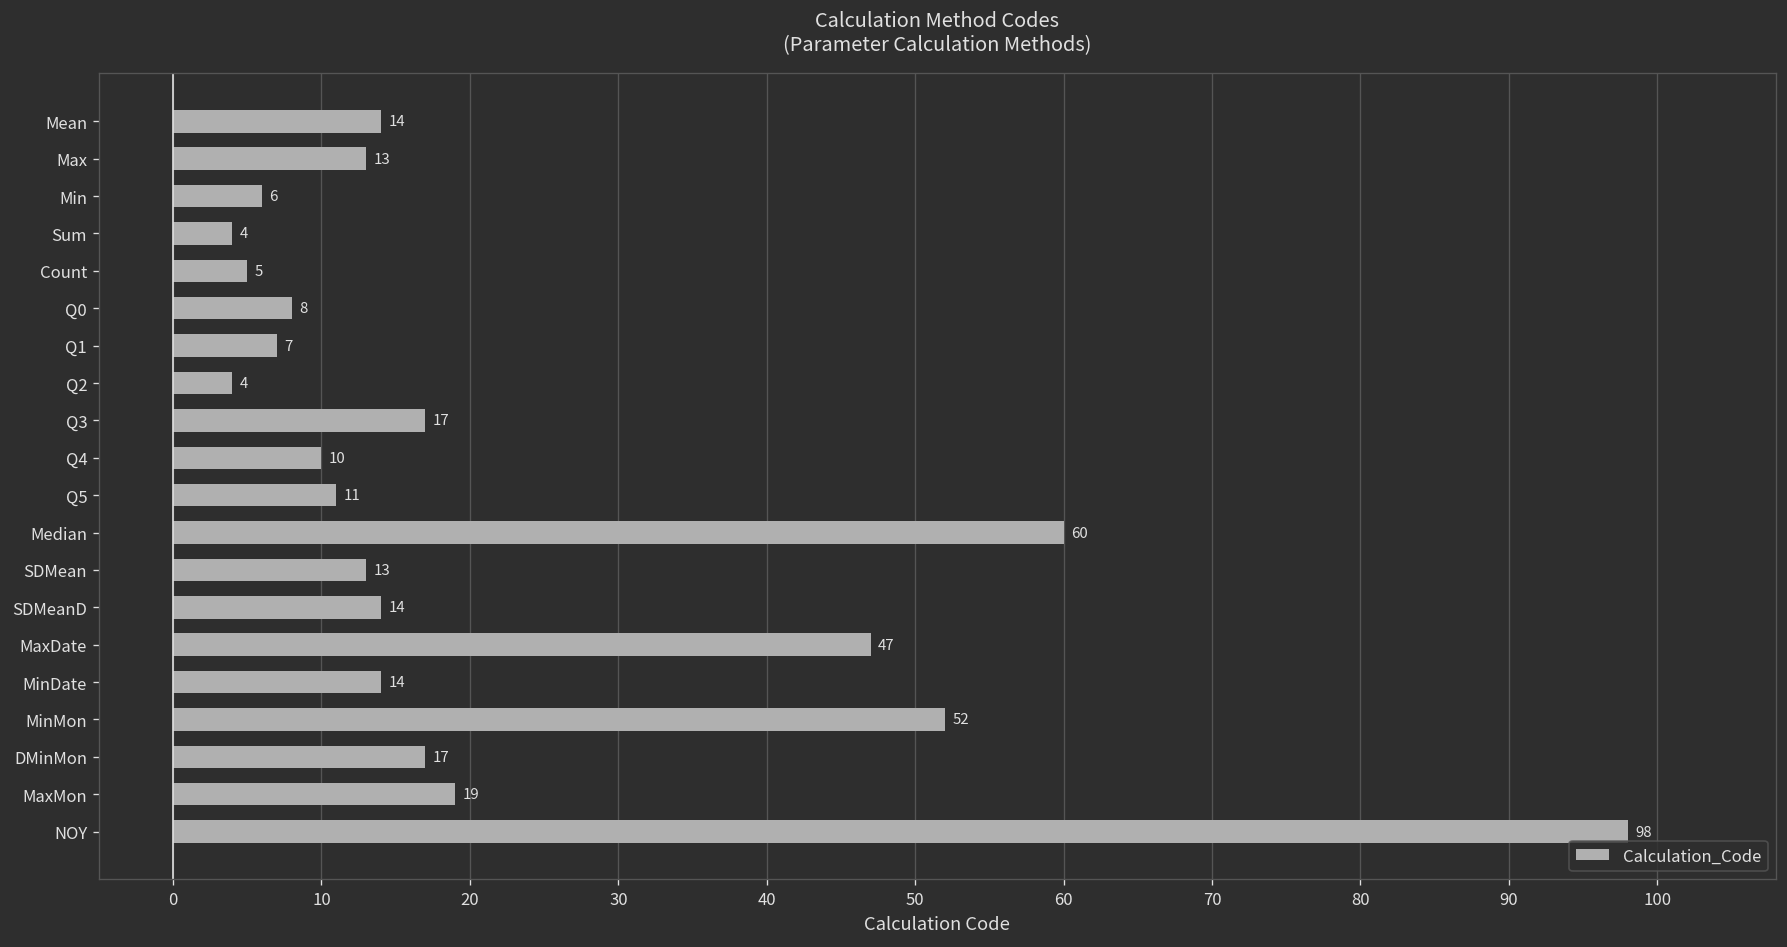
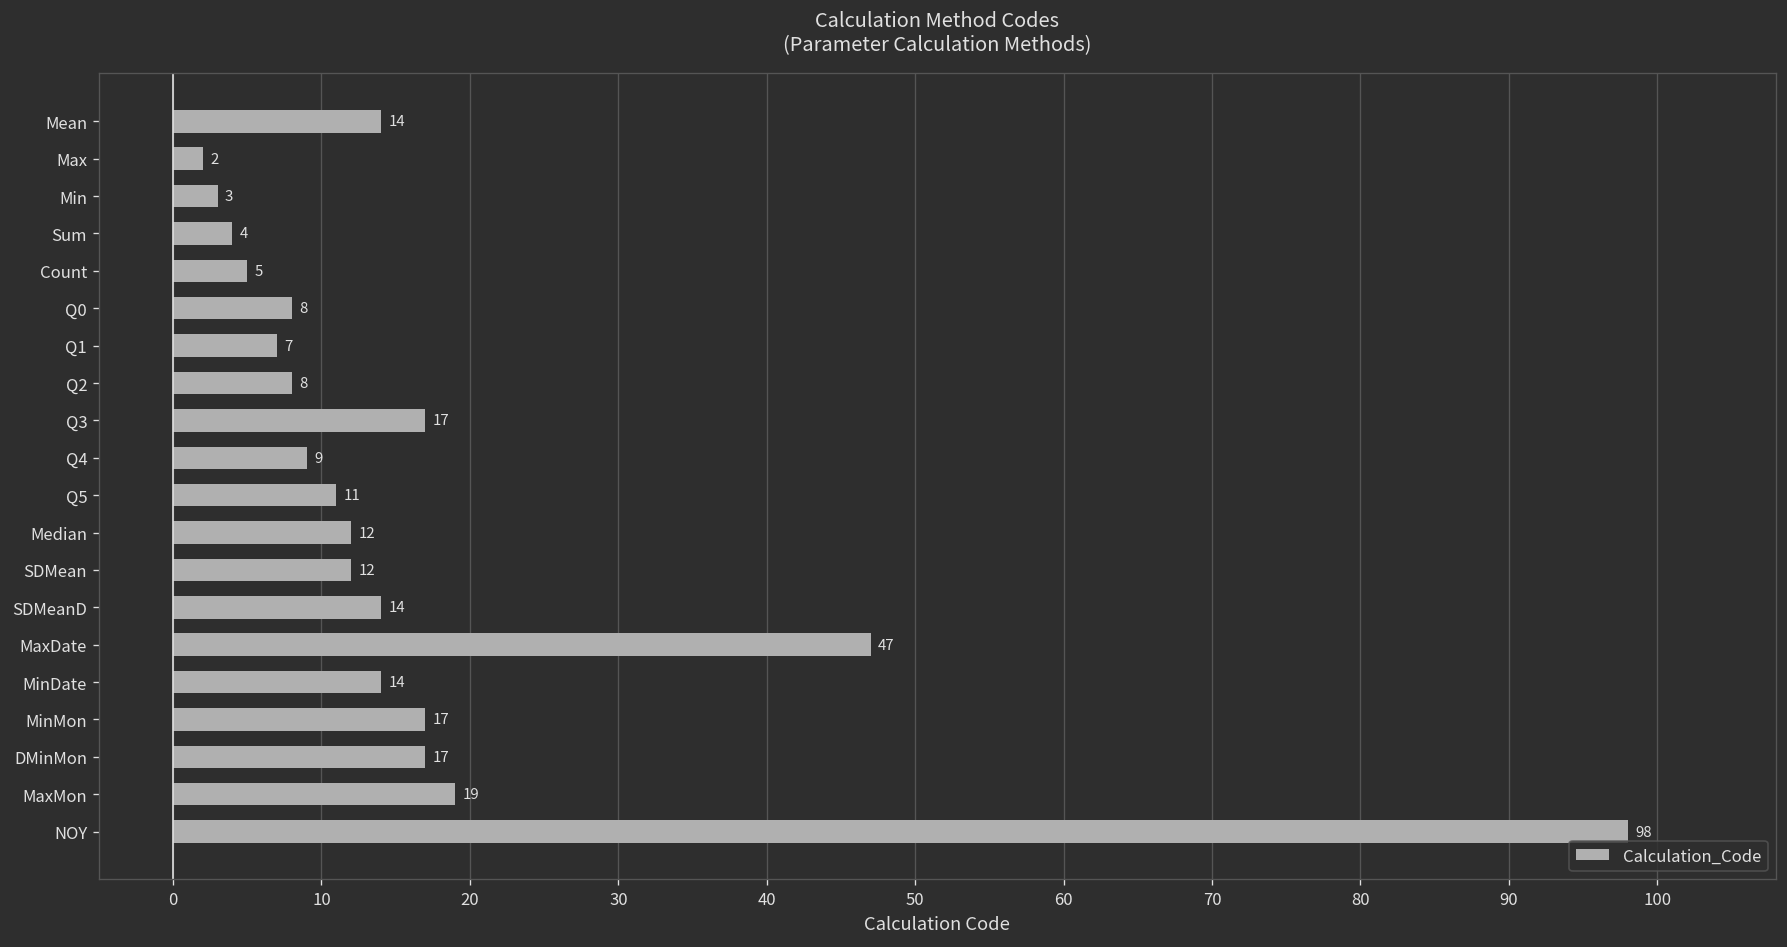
  {
    "Mean": 14,
-   "Max": 13,
-   "Min": 6,
+   "Max": 2,
+   "Min": 3,
    "Sum": 4,
    "Count": 5,
    "Q0": 8,
    "Q1": 7,
-   "Q2": 4,
+   "Q2": 8,
    "Q3": 17,
-   "Q4": 10,
+   "Q4": 9,
    "Q5": 11,
-   "Median": 60,
-   "SDMean": 13,
+   "Median": 12,
+   "SDMean": 12,
    "SDMeanD": 14,
    "MaxDate": 47,
    "MinDate": 14,
-   "MinMon": 52,
+   "MinMon": 17,
    "DMinMon": 17,
    "MaxMon": 19,
    "NOY": 98
  }
